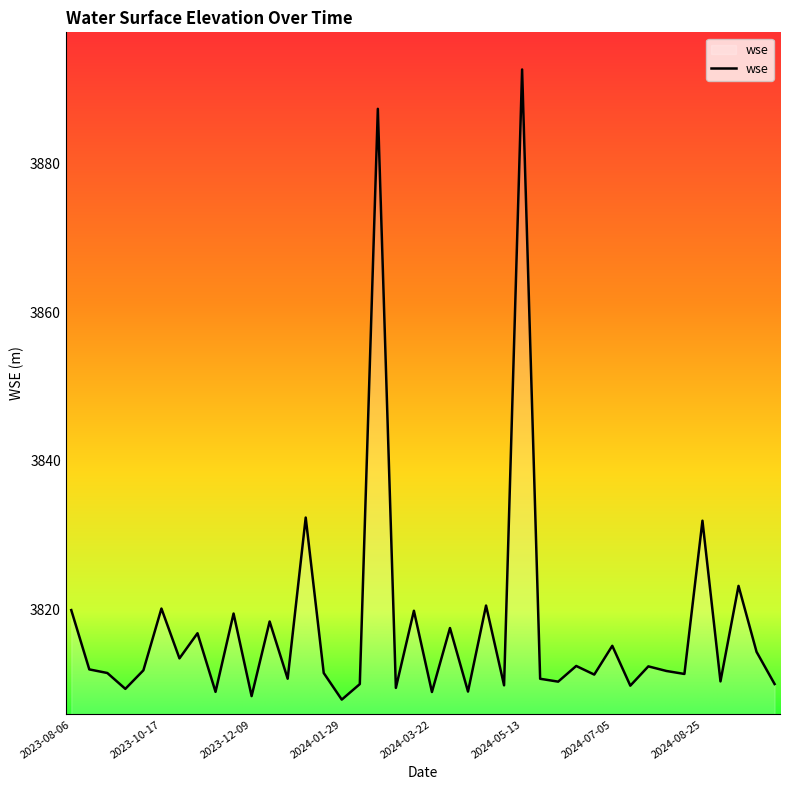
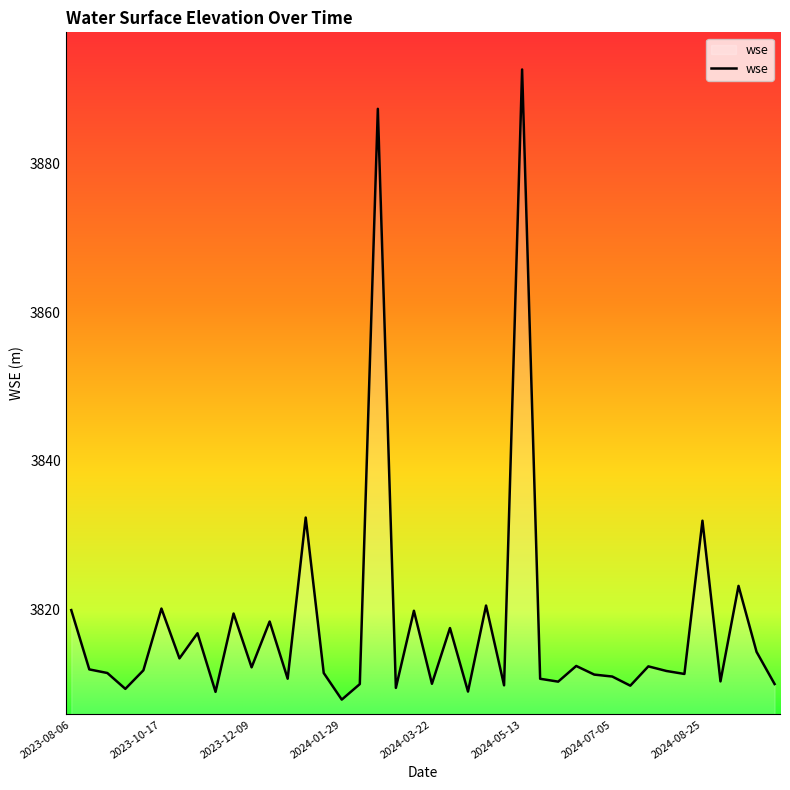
  {
    "2023-08-06": 3820,
    "2023-10-17": 3820,
-   "2023-12-09": 3808,
+   "2023-12-09": 3812,
    "2024-01-29": 3808,
-   "2024-03-22": 3809,
+   "2024-03-22": 3810,
    "2024-05-13": 3893,
-   "2024-07-05": 3815,
+   "2024-07-05": 3811,
    "2024-08-25": 3832
  }
